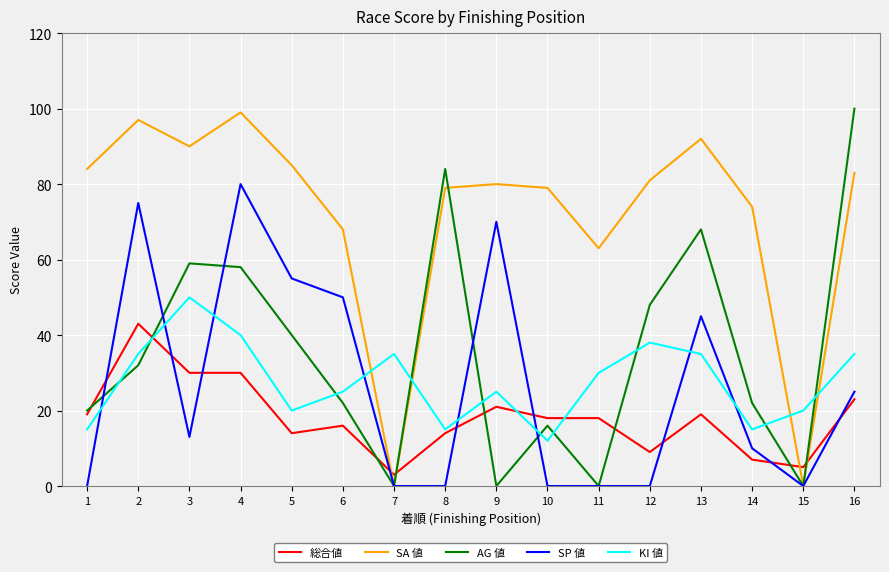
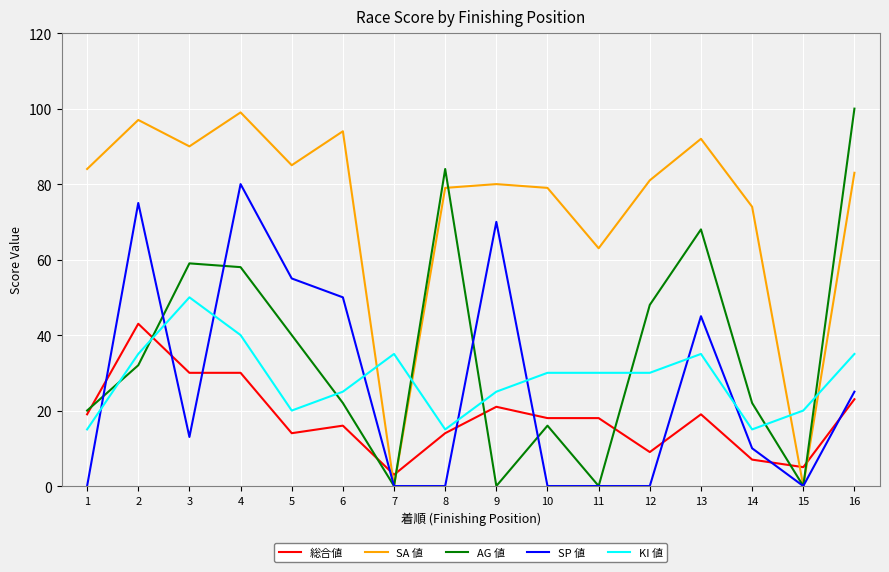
  {
    "総合値": {
      "1": 19,
      "2": 43,
      "3": 30,
      "4": 30,
      "5": 14,
      "6": 16,
      "7": 3,
      "8": 14,
      "9": 21,
      "10": 18,
      "11": 18,
      "12": 9,
      "13": 19,
      "14": 7,
      "15": 5,
      "16": 23
    },
    "SA 値": {
      "1": 84,
      "2": 97,
      "3": 90,
      "4": 99,
      "5": 85,
-     "6": 68,
+     "6": 94,
      "8": 79,
      "9": 80,
      "10": 79,
      "11": 63,
      "12": 81,
      "13": 92,
      "14": 74,
      "16": 83
    },
    "AG 値": {
      "1": 20,
      "2": 32,
      "3": 59,
      "4": 58,
      "5": 40,
      "6": 22,
      "8": 84,
      "9": 0,
      "10": 16,
      "12": 48,
      "13": 68,
      "14": 22,
      "16": 100
    },
    "SP 値": {
      "1": 0,
      "2": 75,
      "3": 13,
      "4": 80,
      "5": 55,
      "6": 50,
      "8": 0,
      "9": 70,
      "10": 0,
      "12": 0,
      "13": 45,
      "14": 10,
      "16": 25
    },
    "KI 値": {
      "1": 15,
      "2": 35,
      "3": 50,
      "4": 40,
      "5": 20,
      "6": 25,
      "7": 35,
      "8": 15,
      "9": 25,
-     "10": 12,
+     "10": 30,
      "11": 30,
-     "12": 38,
+     "12": 30,
      "13": 35,
      "14": 15,
      "15": 20,
      "16": 35
    }
  }
